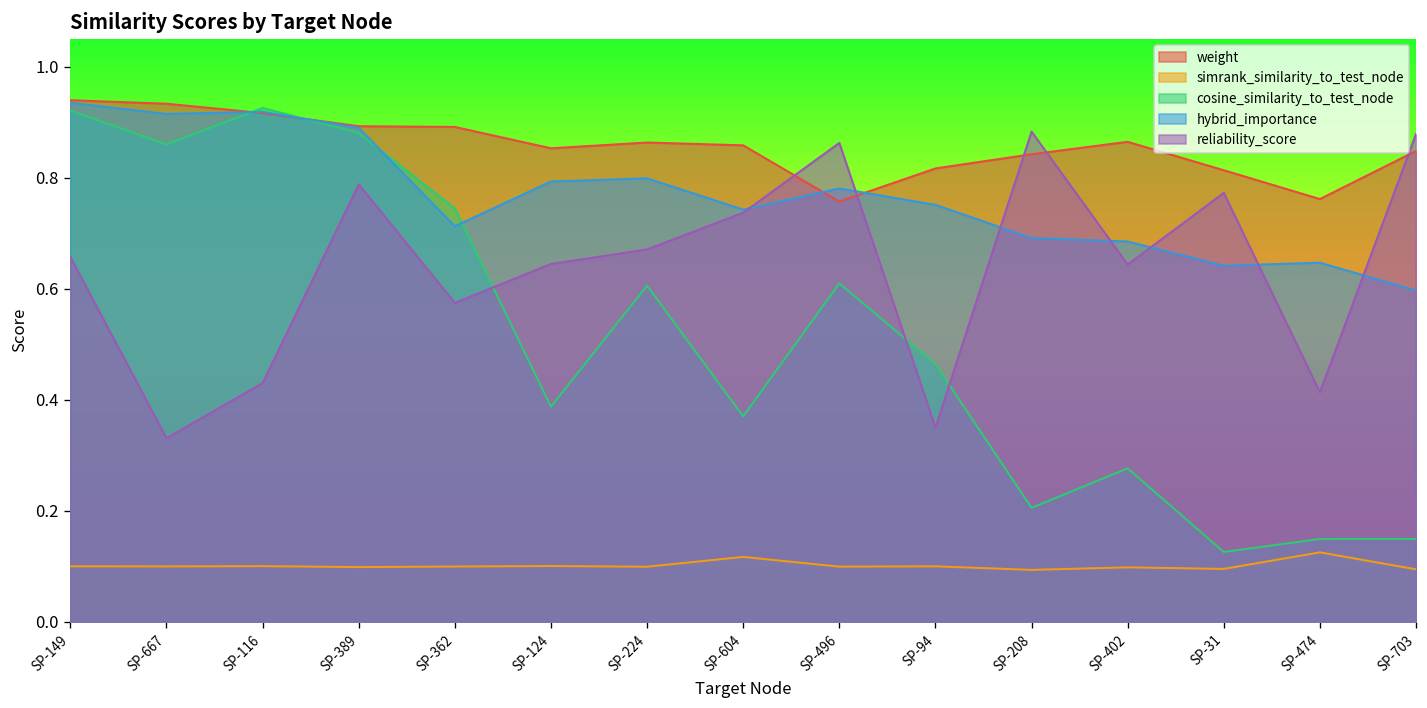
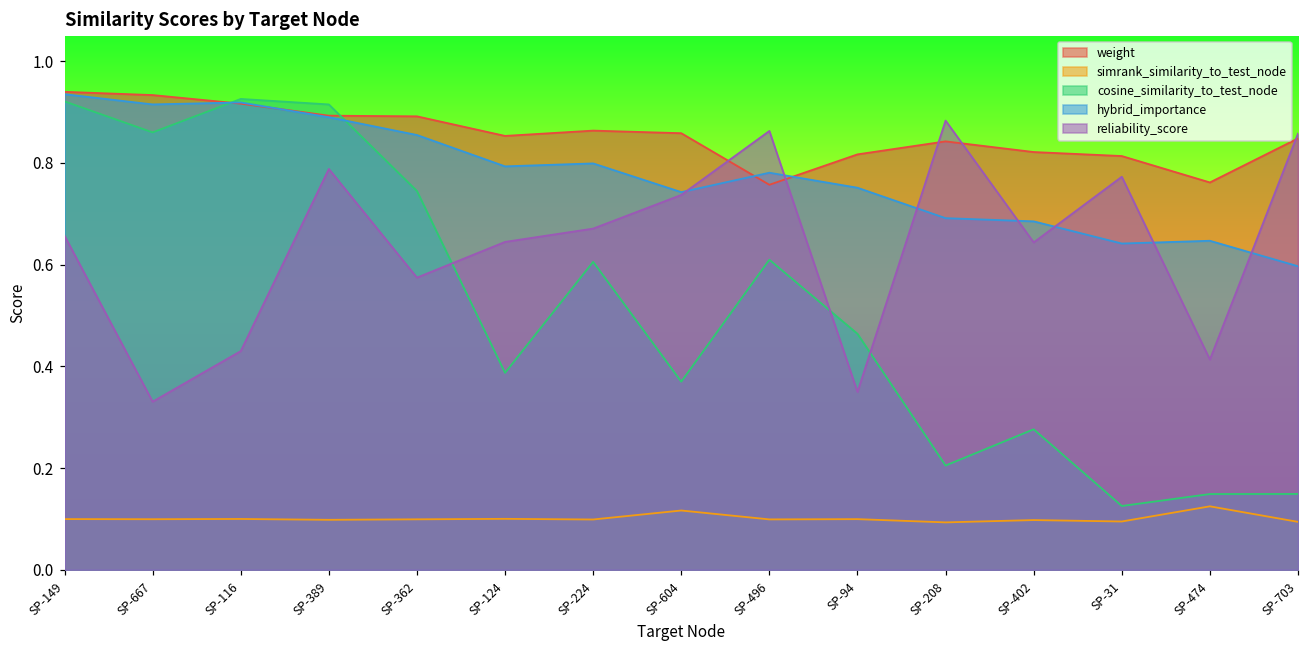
  {
    "weight": {
      "SP-667": 0.93,
      "SP-362": 0.89,
      "SP-124": 0.85,
      "SP-224": 0.86,
      "SP-604": 0.86,
      "SP-496": 0.76,
      "SP-94": 0.82,
      "SP-208": 0.84,
-     "SP-402": 0.86,
+     "SP-402": 0.82,
      "SP-31": 0.81,
      "SP-474": 0.76,
      "SP-703": 0.85
    },
    "simrank_similarity_to_test_node": {
      "SP-149": 0.10,
      "SP-667": 0.10,
      "SP-116": 0.10,
      "SP-389": 0.10,
      "SP-362": 0.10,
      "SP-124": 0.10,
      "SP-224": 0.10,
      "SP-604": 0.12,
      "SP-496": 0.10,
      "SP-94": 0.10,
      "SP-208": 0.09,
      "SP-402": 0.10,
      "SP-31": 0.09,
      "SP-474": 0.12,
      "SP-703": 0.09
    },
    "cosine_similarity_to_test_node": {
      "SP-149": 0.92,
      "SP-667": 0.86,
      "SP-116": 0.93,
-     "SP-389": 0.88,
+     "SP-389": 0.91,
      "SP-362": 0.74,
      "SP-124": 0.39,
      "SP-224": 0.61,
      "SP-604": 0.37,
      "SP-496": 0.61,
      "SP-94": 0.46,
      "SP-208": 0.20,
      "SP-402": 0.28,
      "SP-31": 0.13,
      "SP-474": 0.15,
      "SP-703": 0.15
    },
    "hybrid_importance": {
      "SP-667": 0.91,
-     "SP-362": 0.71,
+     "SP-362": 0.85,
      "SP-124": 0.79,
      "SP-224": 0.80,
      "SP-496": 0.78,
      "SP-94": 0.75,
      "SP-208": 0.69,
      "SP-402": 0.68,
      "SP-31": 0.64,
      "SP-474": 0.65,
      "SP-703": 0.60
    },
    "reliability_score": {
      "SP-149": 0.66,
      "SP-667": 0.33,
      "SP-116": 0.43,
      "SP-389": 0.79,
      "SP-362": 0.57,
      "SP-124": 0.64,
      "SP-224": 0.67,
      "SP-496": 0.86,
      "SP-94": 0.35,
      "SP-208": 0.88,
      "SP-402": 0.64,
      "SP-31": 0.77,
      "SP-474": 0.41,
-     "SP-703": 0.88
+     "SP-703": 0.86
    }
  }
